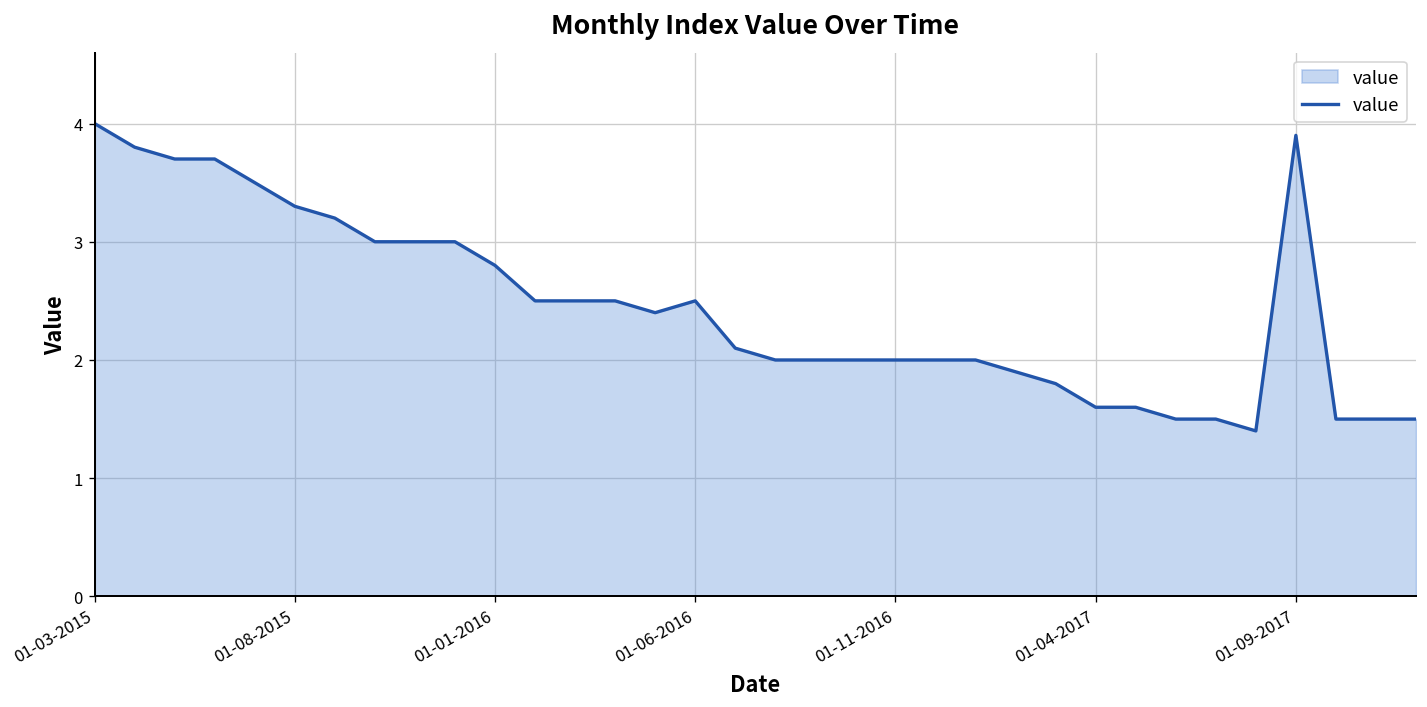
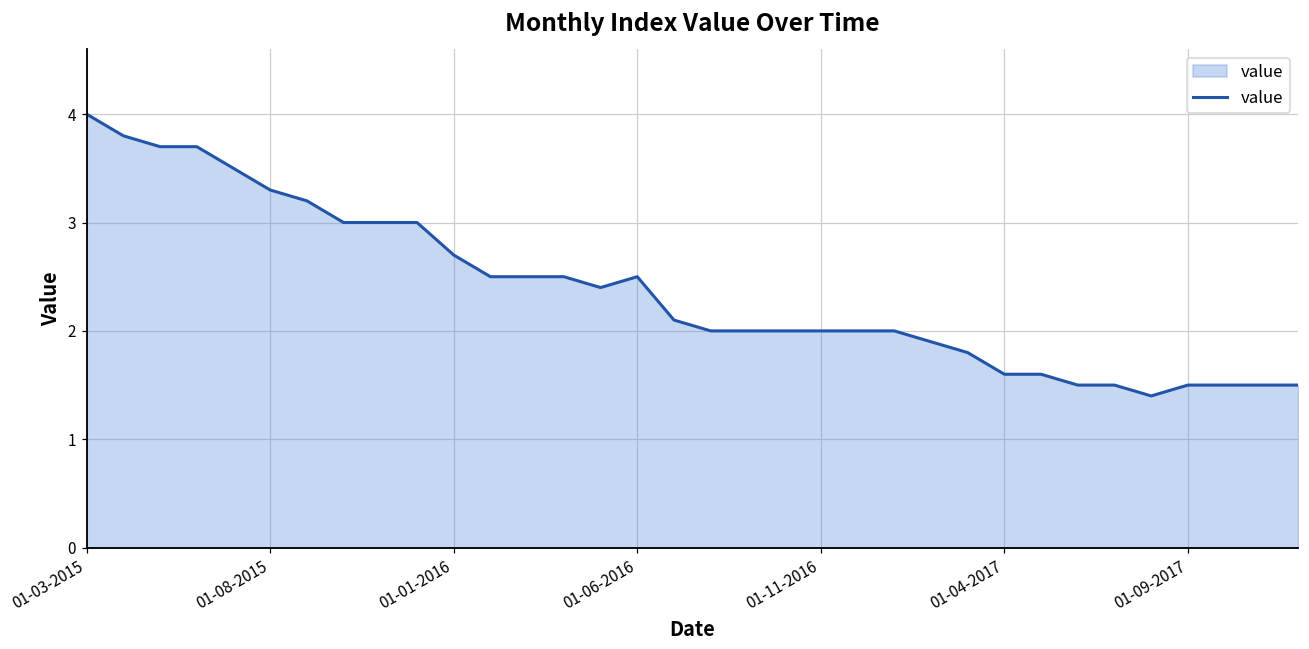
  {
    "01-03-2015": 4.0,
    "01-08-2015": 3.3,
-   "01-01-2016": 2.8,
+   "01-01-2016": 2.7,
    "01-06-2016": 2.5,
    "01-11-2016": 2.0,
    "01-04-2017": 1.6,
-   "01-09-2017": 3.9
+   "01-09-2017": 1.5
  }
